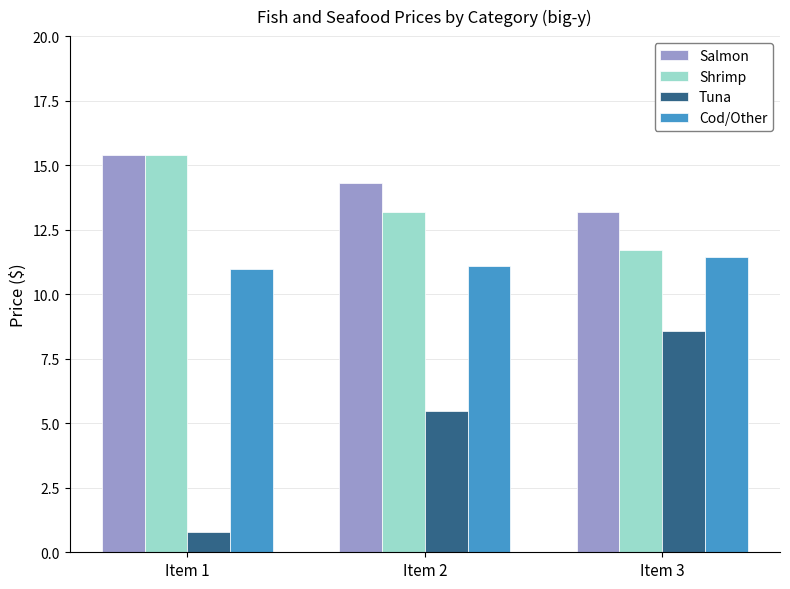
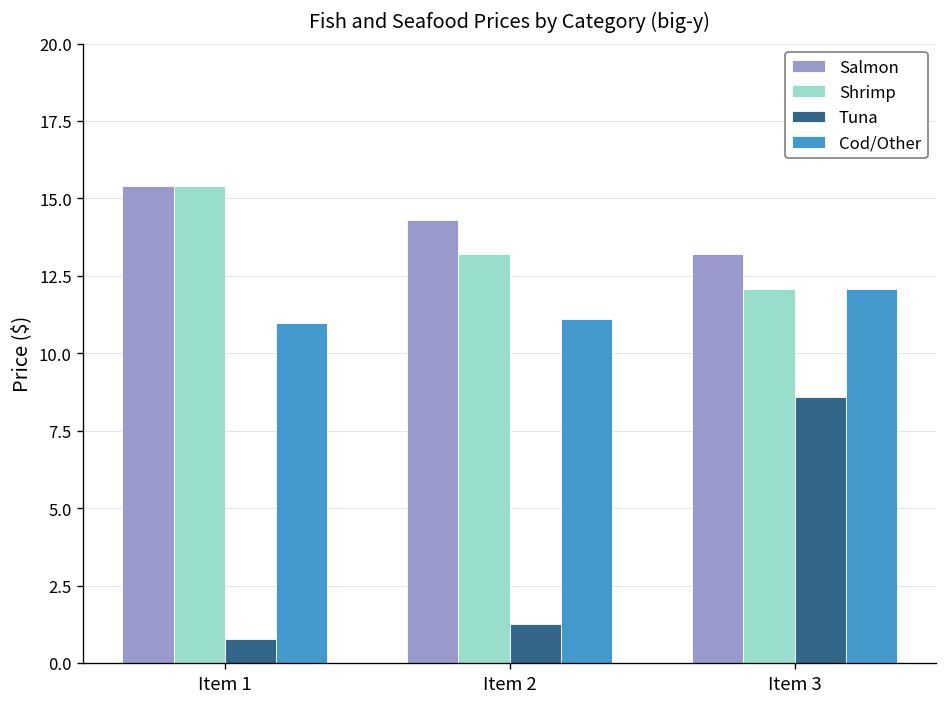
  {
    "Salmon": {
      "Item 1": 15.4,
      "Item 2": 14.3,
      "Item 3": 13.2
    },
    "Shrimp": {
      "Item 1": 15.4,
      "Item 2": 13.2,
-     "Item 3": 11.7
+     "Item 3": 12.1
    },
    "Tuna": {
      "Item 1": 0.8,
-     "Item 2": 5.5,
+     "Item 2": 1.3,
      "Item 3": 8.6
    },
    "Cod/Other": {
      "Item 1": 11.0,
      "Item 2": 11.1,
-     "Item 3": 11.5
+     "Item 3": 12.1
    }
  }
